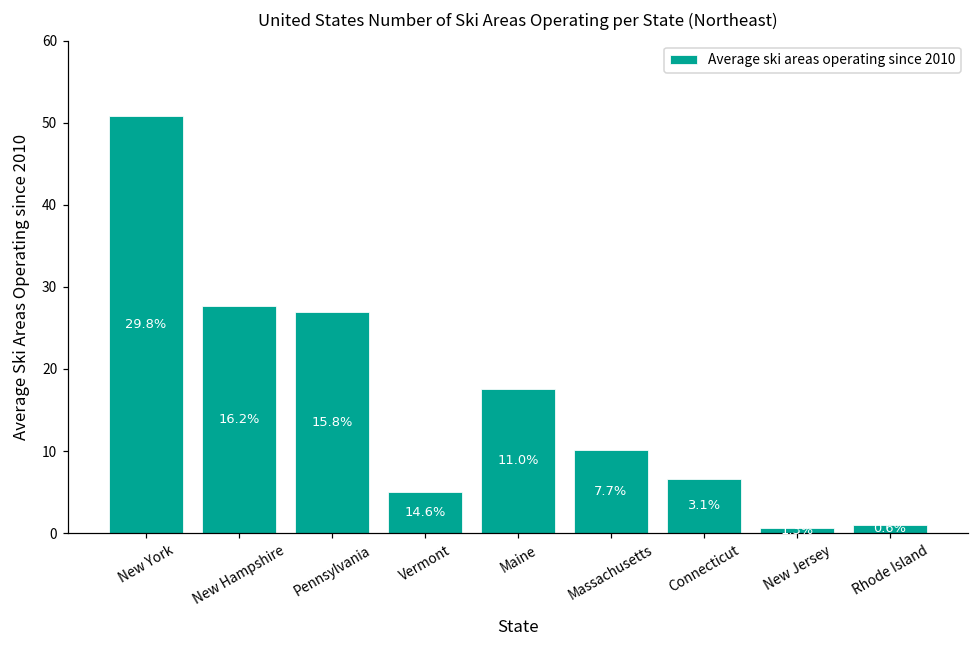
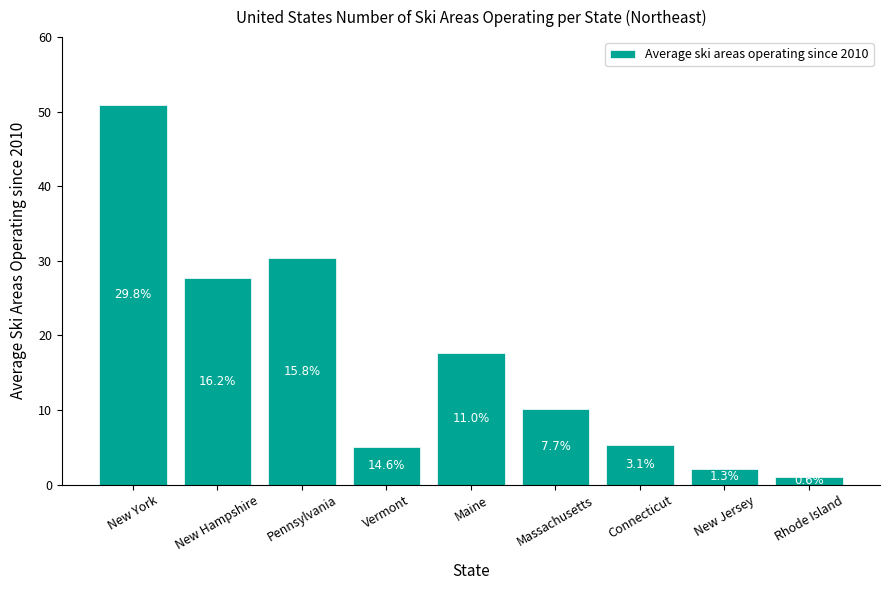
  {
-   "Pennsylvania": 27,
-   "Connecticut": 7,
-   "New Jersey": 1
+   "Pennsylvania": 30,
+   "Connecticut": 5,
+   "New Jersey": 2
  }
